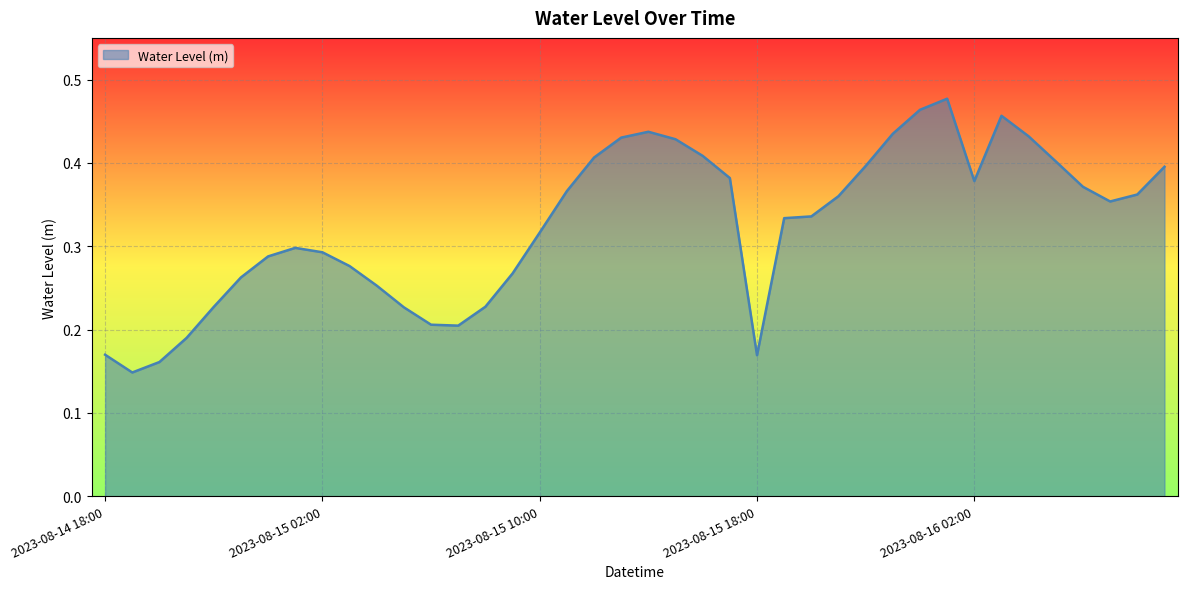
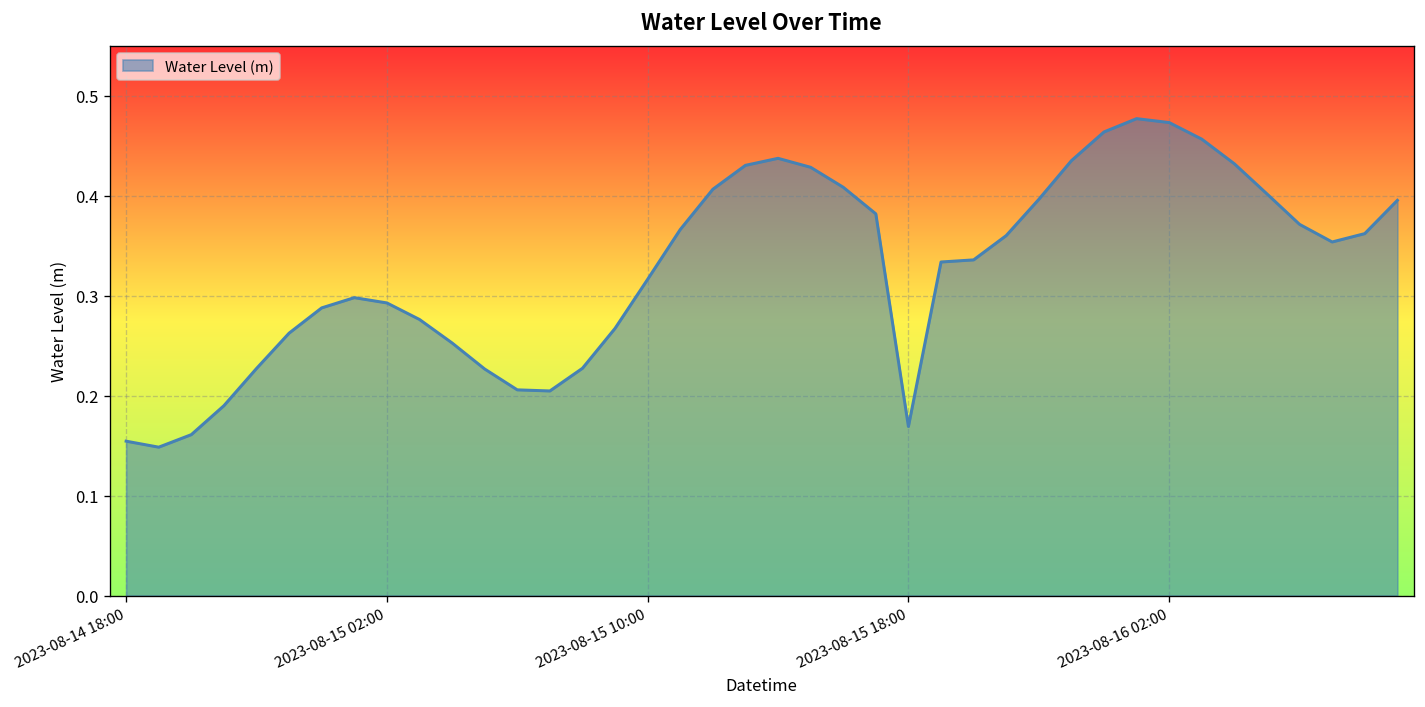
  {
-   "2023-08-14 18:00": 0.17,
+   "2023-08-14 18:00": 0.15,
    "2023-08-15 02:00": 0.29,
    "2023-08-15 10:00": 0.32,
    "2023-08-15 18:00": 0.17,
-   "2023-08-16 02:00": 0.38
+   "2023-08-16 02:00": 0.47
  }
